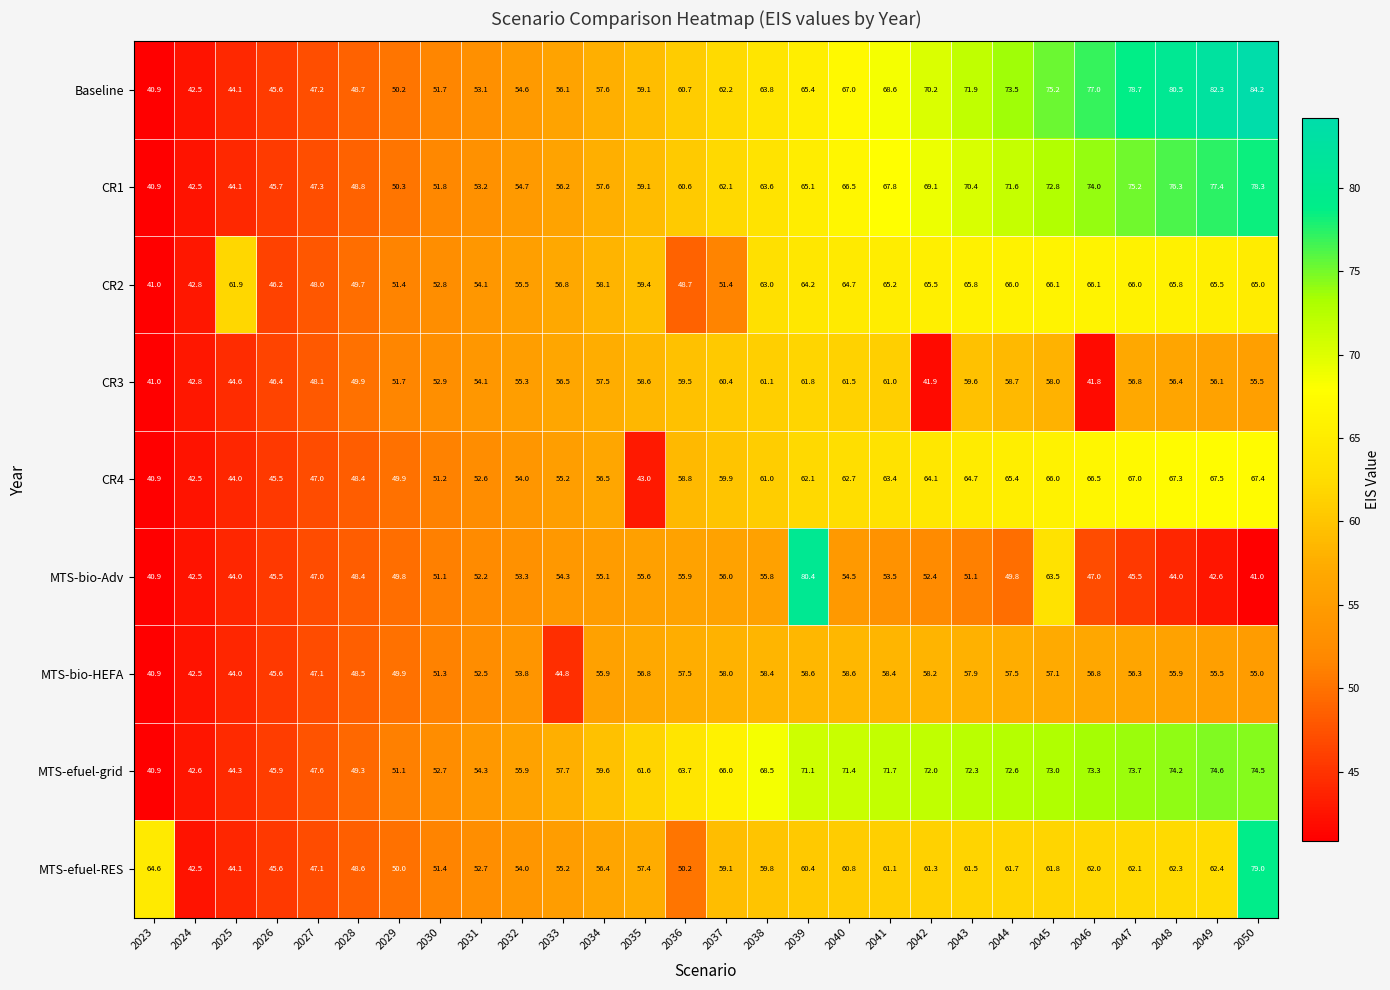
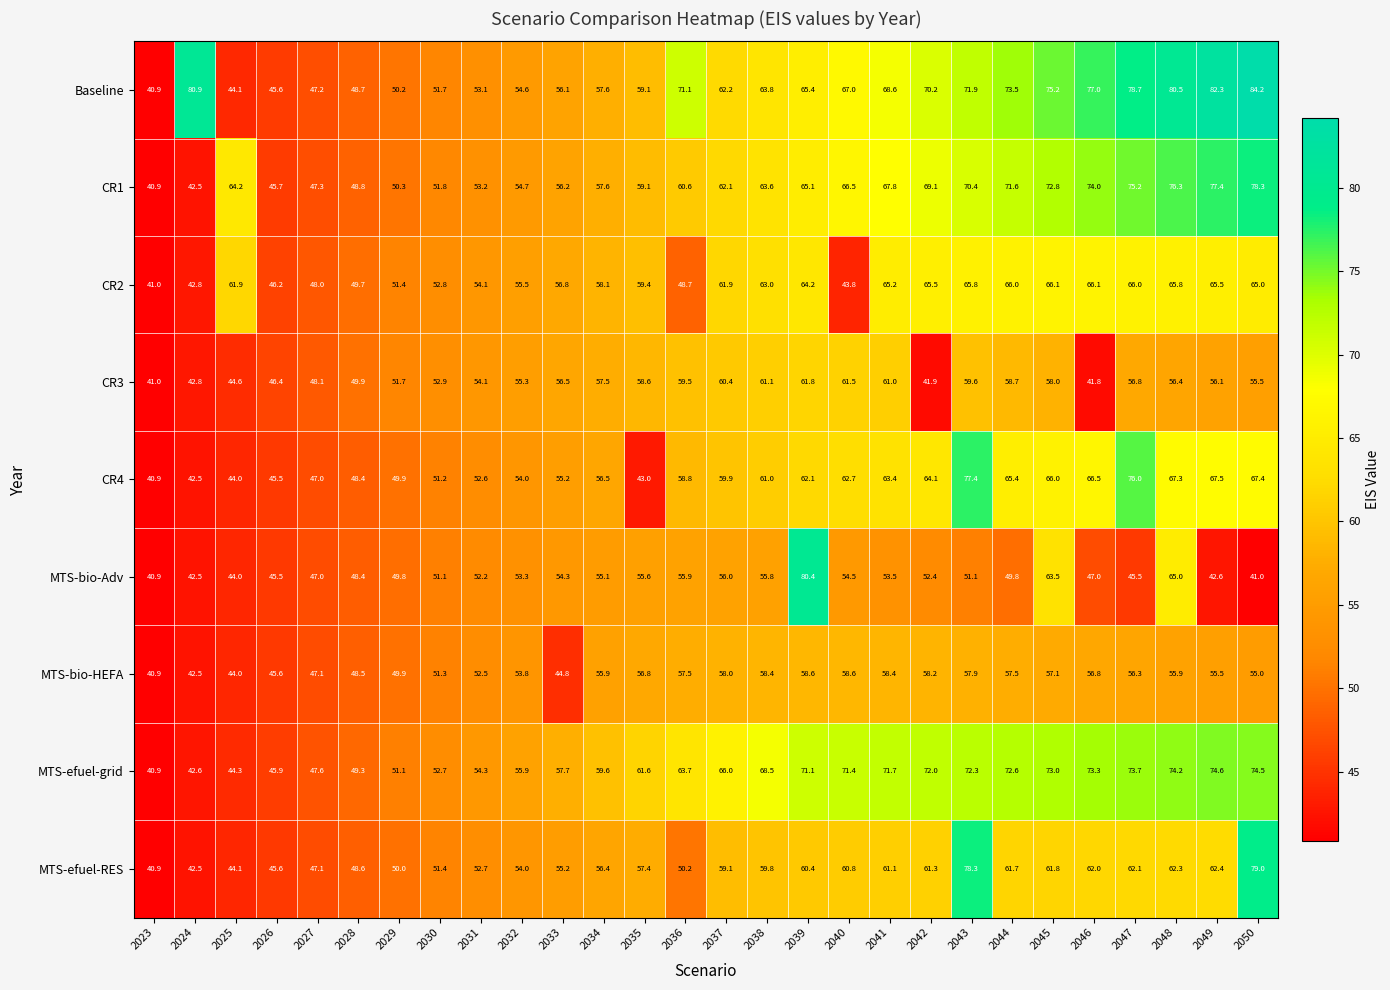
  {
    "Baseline": {
      "2023": 40.9,
-     "2024": 42.5,
+     "2024": 80.9,
      "2025": 44.1,
      "2026": 45.6,
      "2027": 47.2,
      "2028": 48.7,
      "2029": 50.2,
      "2030": 51.7,
      "2031": 53.1,
      "2032": 54.6,
      "2033": 56.1,
      "2034": 57.6,
      "2035": 59.1,
-     "2036": 60.7,
+     "2036": 71.1,
      "2037": 62.2,
      "2038": 63.8,
      "2039": 65.4,
      "2040": 67.0,
      "2041": 68.6,
      "2042": 70.2,
      "2043": 71.9,
      "2044": 73.5,
      "2045": 75.2,
      "2046": 77.0,
      "2047": 78.7,
      "2048": 80.5,
      "2049": 82.3,
      "2050": 84.2
    },
    "CR1": {
      "2023": 40.9,
      "2024": 42.5,
-     "2025": 44.1,
+     "2025": 64.2,
      "2026": 45.7,
      "2027": 47.3,
      "2028": 48.8,
      "2029": 50.3,
      "2030": 51.8,
      "2031": 53.2,
      "2032": 54.7,
      "2033": 56.2,
      "2034": 57.6,
      "2035": 59.1,
      "2036": 60.6,
      "2037": 62.1,
      "2038": 63.6,
      "2039": 65.1,
      "2040": 66.5,
      "2041": 67.8,
      "2042": 69.1,
      "2043": 70.4,
      "2044": 71.6,
      "2045": 72.8,
      "2046": 74.0,
      "2047": 75.2,
      "2048": 76.3,
      "2049": 77.4,
      "2050": 78.3
    },
    "CR2": {
      "2023": 41.0,
      "2024": 42.8,
      "2025": 61.9,
      "2026": 46.2,
      "2027": 48.0,
      "2028": 49.7,
      "2029": 51.4,
      "2030": 52.8,
      "2031": 54.1,
      "2032": 55.5,
      "2033": 56.8,
      "2034": 58.1,
      "2035": 59.4,
      "2036": 48.7,
-     "2037": 51.4,
+     "2037": 61.9,
      "2038": 63.0,
      "2039": 64.2,
-     "2040": 64.7,
+     "2040": 43.8,
      "2041": 65.2,
      "2042": 65.5,
      "2043": 65.8,
      "2044": 66.0,
      "2045": 66.1,
      "2046": 66.1,
      "2047": 66.0,
      "2048": 65.8,
      "2049": 65.5,
      "2050": 65.0
    },
    "CR4": {
      "2023": 40.9,
      "2024": 42.5,
      "2025": 44.0,
      "2026": 45.5,
      "2027": 47.0,
      "2028": 48.4,
      "2029": 49.9,
      "2030": 51.2,
      "2031": 52.6,
      "2032": 54.0,
      "2033": 55.2,
      "2034": 56.5,
      "2035": 43.0,
      "2036": 58.8,
      "2037": 59.9,
      "2038": 61.0,
      "2039": 62.1,
      "2040": 62.7,
      "2041": 63.4,
      "2042": 64.1,
-     "2043": 64.7,
+     "2043": 77.4,
      "2044": 65.4,
      "2045": 66.0,
      "2046": 66.5,
-     "2047": 67.0,
+     "2047": 76.0,
      "2048": 67.3,
      "2049": 67.5,
      "2050": 67.4
    },
    "MTS-bio-Adv": {
      "2023": 40.9,
      "2024": 42.5,
      "2025": 44.0,
      "2026": 45.5,
      "2027": 47.0,
      "2028": 48.4,
      "2029": 49.8,
      "2030": 51.1,
      "2031": 52.2,
      "2032": 53.3,
      "2033": 54.3,
      "2034": 55.1,
      "2035": 55.6,
      "2036": 55.9,
      "2037": 56.0,
      "2038": 55.8,
      "2039": 80.4,
      "2040": 54.5,
      "2041": 53.5,
      "2042": 52.4,
      "2043": 51.1,
      "2044": 49.8,
      "2045": 63.5,
      "2046": 47.0,
      "2047": 45.5,
-     "2048": 44.0,
+     "2048": 65.0,
      "2049": 42.6,
      "2050": 41.0
    },
    "MTS-efuel-RES": {
-     "2023": 64.6,
+     "2023": 40.9,
      "2024": 42.5,
      "2025": 44.1,
      "2026": 45.6,
      "2027": 47.1,
      "2028": 48.6,
      "2029": 50.0,
      "2030": 51.4,
      "2031": 52.7,
      "2032": 54.0,
      "2033": 55.2,
      "2034": 56.4,
      "2035": 57.4,
      "2036": 50.2,
      "2037": 59.1,
      "2038": 59.8,
      "2039": 60.4,
      "2040": 60.8,
      "2041": 61.1,
      "2042": 61.3,
-     "2043": 61.5,
+     "2043": 78.3,
      "2044": 61.7,
      "2045": 61.8,
      "2046": 62.0,
      "2047": 62.1,
      "2048": 62.3,
      "2049": 62.4,
      "2050": 79.0
    }
  }
